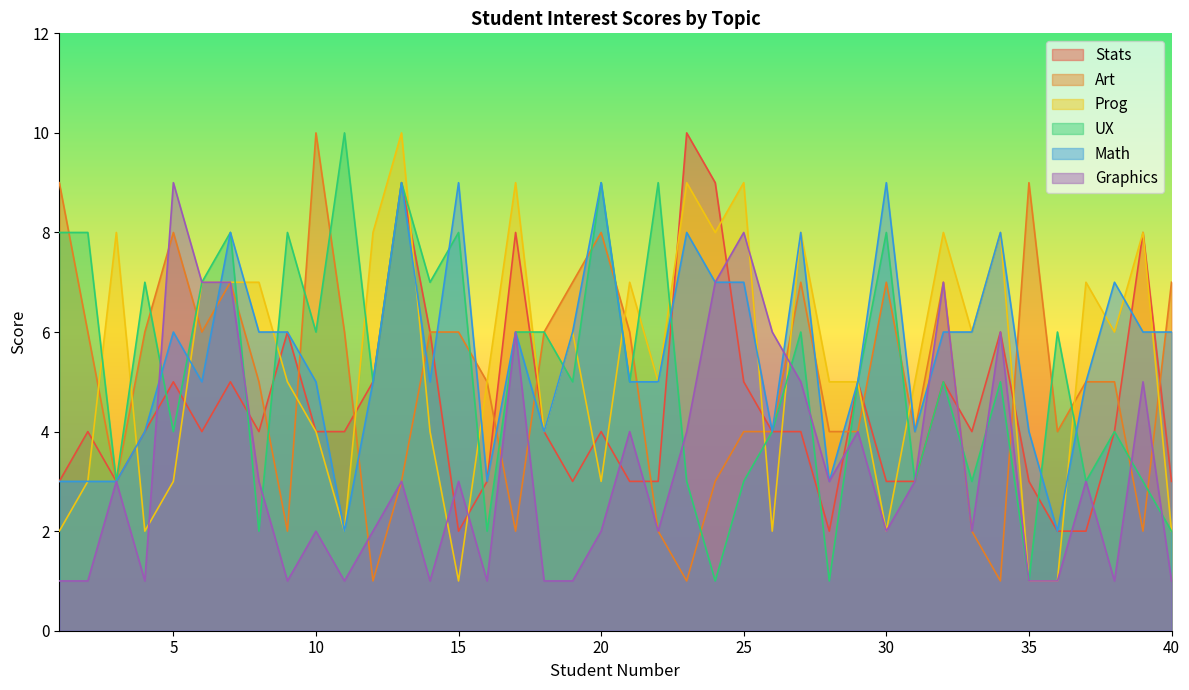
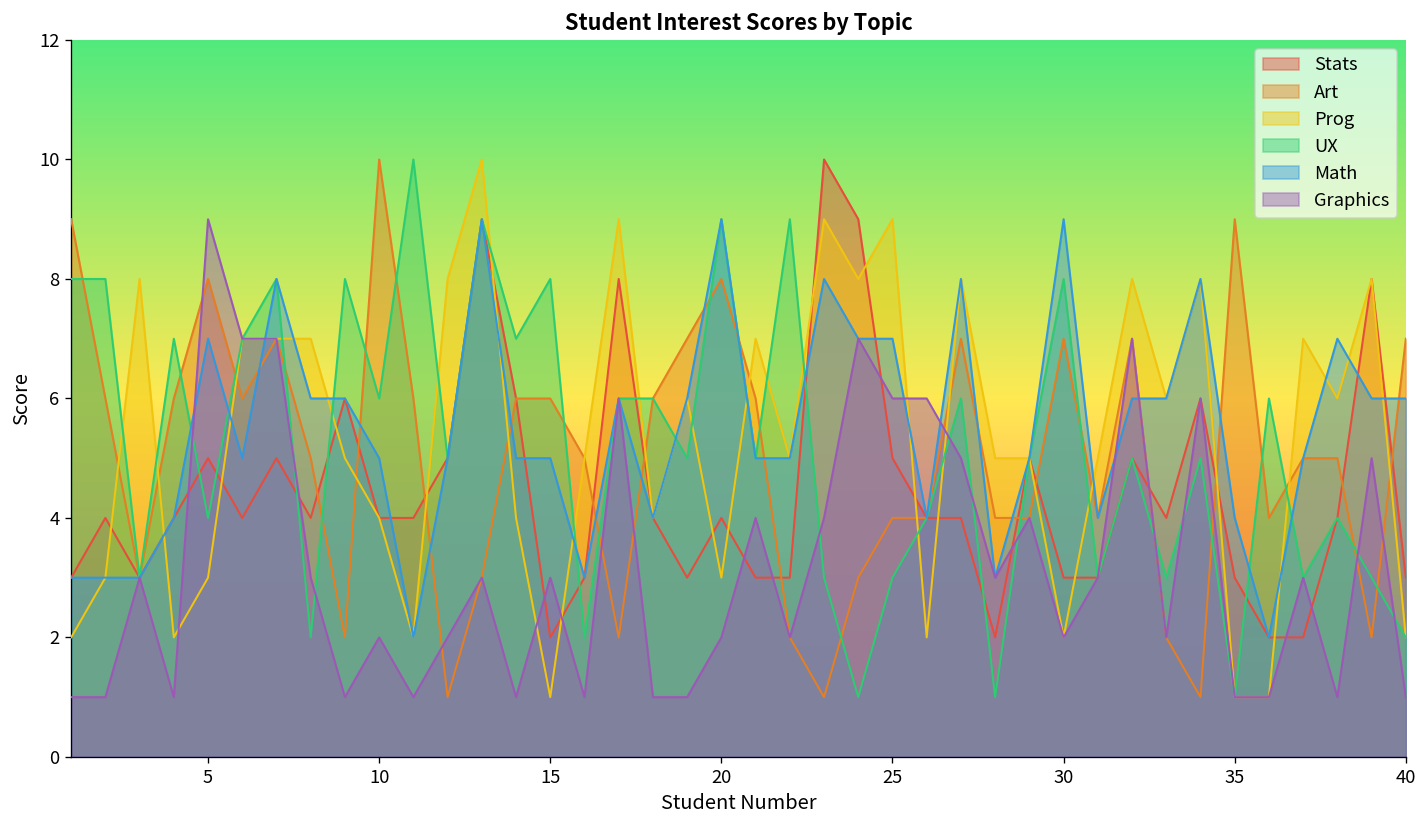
  {
    "UX": {
      "5": 4,
      "10": 6,
      "15": 8,
      "25": 3,
      "30": 8
    },
    "Math": {
-     "5": 6,
+     "5": 7,
      "10": 5,
-     "15": 9,
+     "15": 5,
      "25": 7,
      "30": 9,
      "35": 4,
      "40": 6
    },
    "Graphics": {
      "5": 9,
      "10": 2,
      "15": 3,
      "20": 2,
-     "25": 8,
+     "25": 6,
      "40": 1
    }
  }
